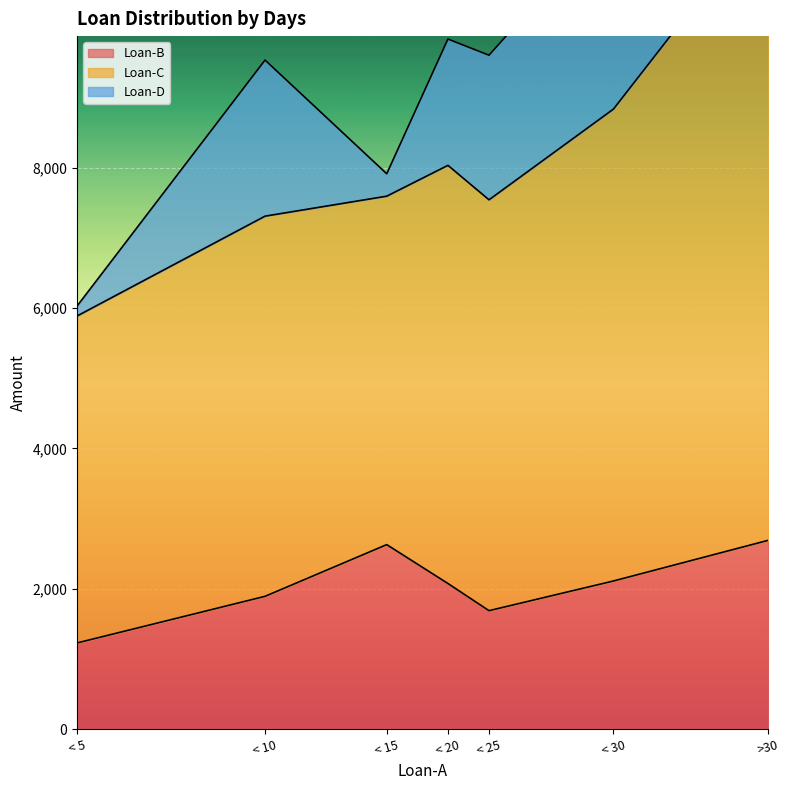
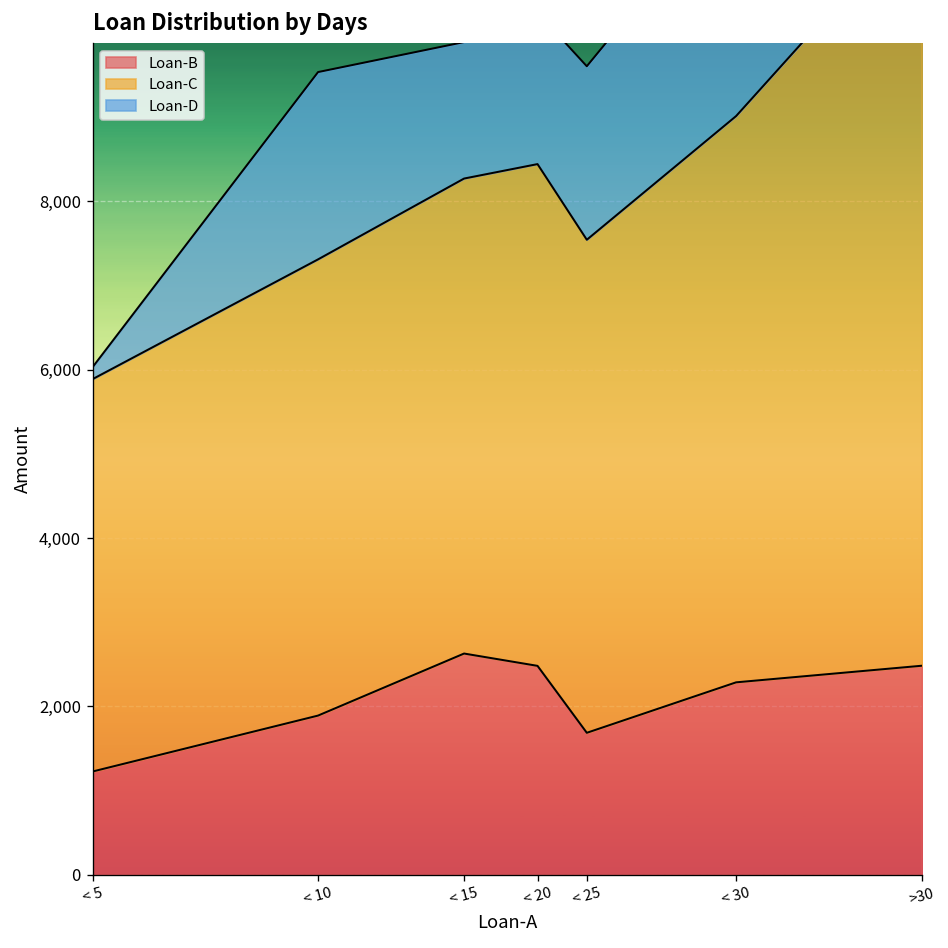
  {
    "Loan-B": {
      "< 5": "1,200",
      "< 10": "1,900",
      "< 15": "2,600",
-     "< 20": "2,100",
+     "< 20": "2,500",
      "< 25": "1,700",
-     "< 30": "2,100",
-     ">30": "2,700"
+     "< 30": "2,300",
+     ">30": "2,500"
    },
    "Loan-C": {
      "< 5": "4,700",
      "< 10": "5,400",
-     "< 15": "5,000",
+     "< 15": "5,600",
      "< 20": "6,000",
      "< 25": "5,900",
      "< 30": "6,700"
    },
    "Loan-D": {
      "< 5": "100",
      "< 10": "2,200",
-     "< 15": "300",
+     "< 15": "1,600",
      "< 25": "2,100"
    }
  }
